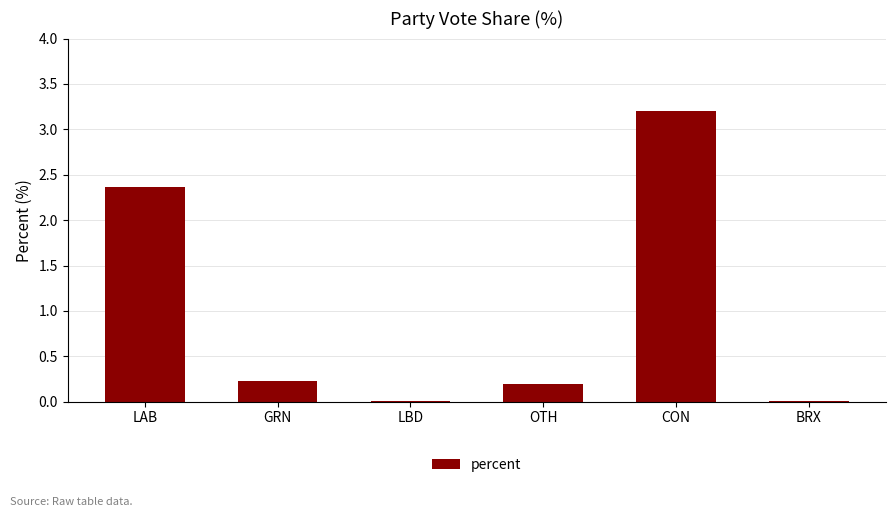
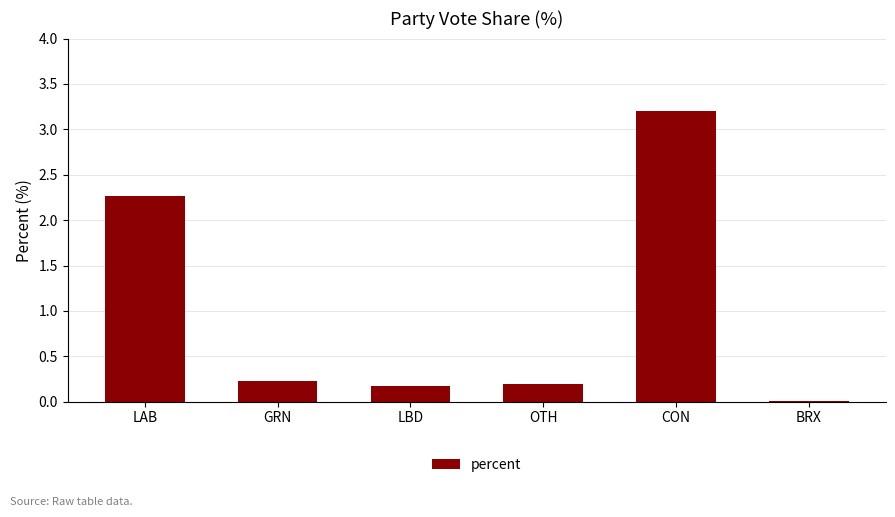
  {
-   "LAB": 2.4,
+   "LAB": 2.3,
    "GRN": 0.2,
-   "LBD": 0.0,
+   "LBD": 0.2,
    "OTH": 0.2,
    "CON": 3.2
  }
